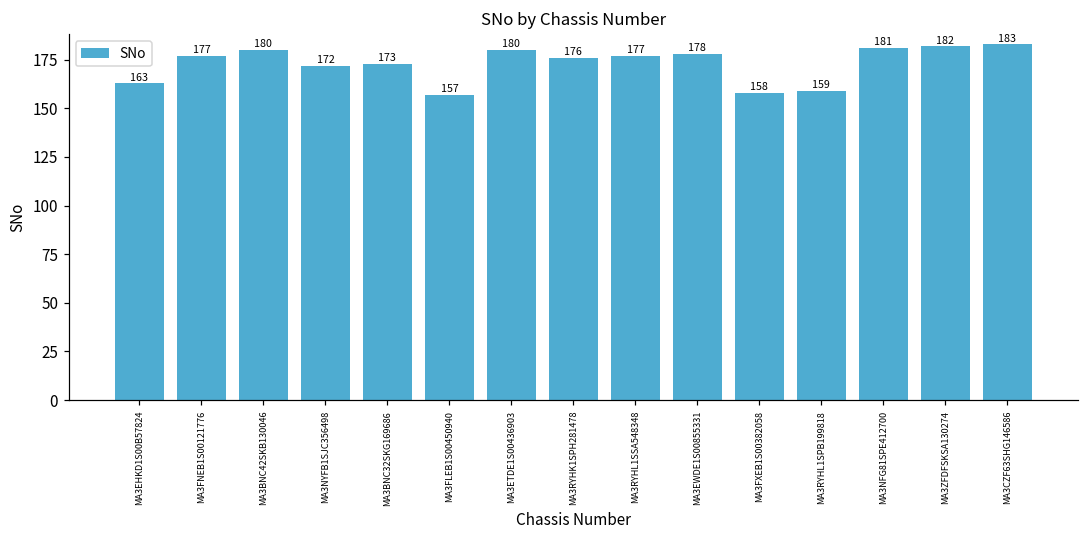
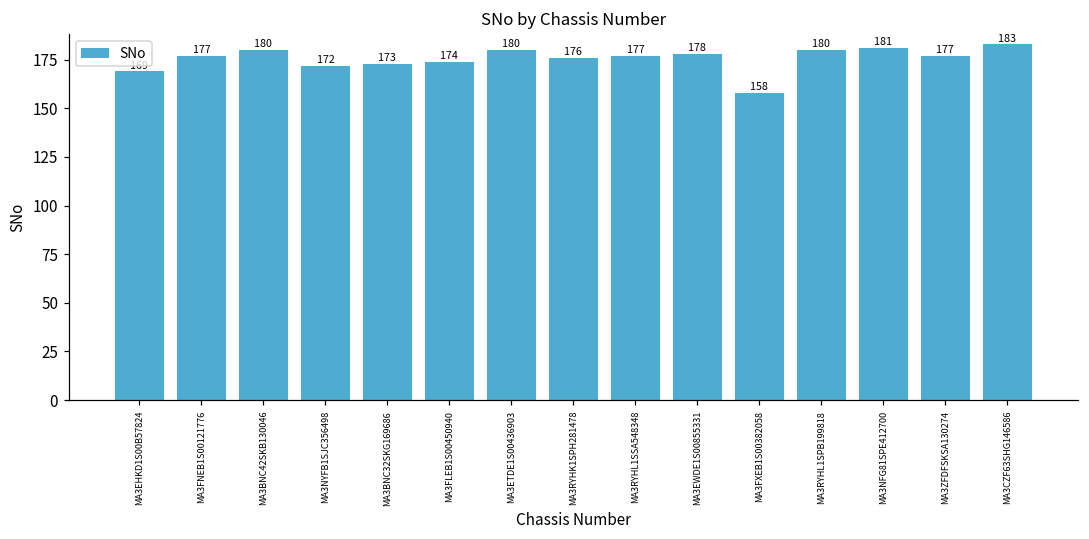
  {
-   "MA3EHKD1S00B57824": 163,
+   "MA3EHKD1S00B57824": 169,
    "MA3FNEB1S00121776": 177,
    "MA3BNC42SKB130046": 180,
    "MA3NYFB1SJC356498": 172,
    "MA3BNC32SKG169686": 173,
-   "MA3FLEB1S00450940": 157,
+   "MA3FLEB1S00450940": 174,
    "MA3ETDE1S00436903": 180,
    "MA3RYHK1SPH281478": 176,
    "MA3RYHL1SSA548348": 177,
    "MA3EWDE1S00855331": 178,
    "MA3FXEB1S00382058": 158,
-   "MA3RYHL1SPB199818": 159,
+   "MA3RYHL1SPB199818": 180,
    "MA3NFG81SPE412700": 181,
-   "MA3ZFDFSKSA130274": 182,
+   "MA3ZFDFSKSA130274": 177,
    "MA3CZF63SHG146586": 183
  }
